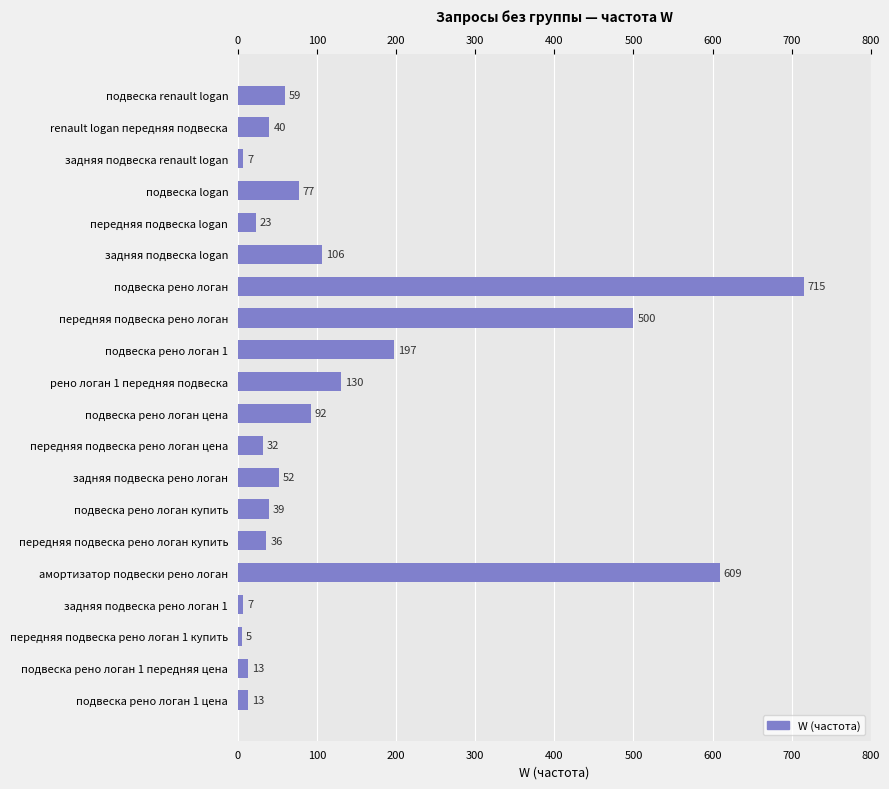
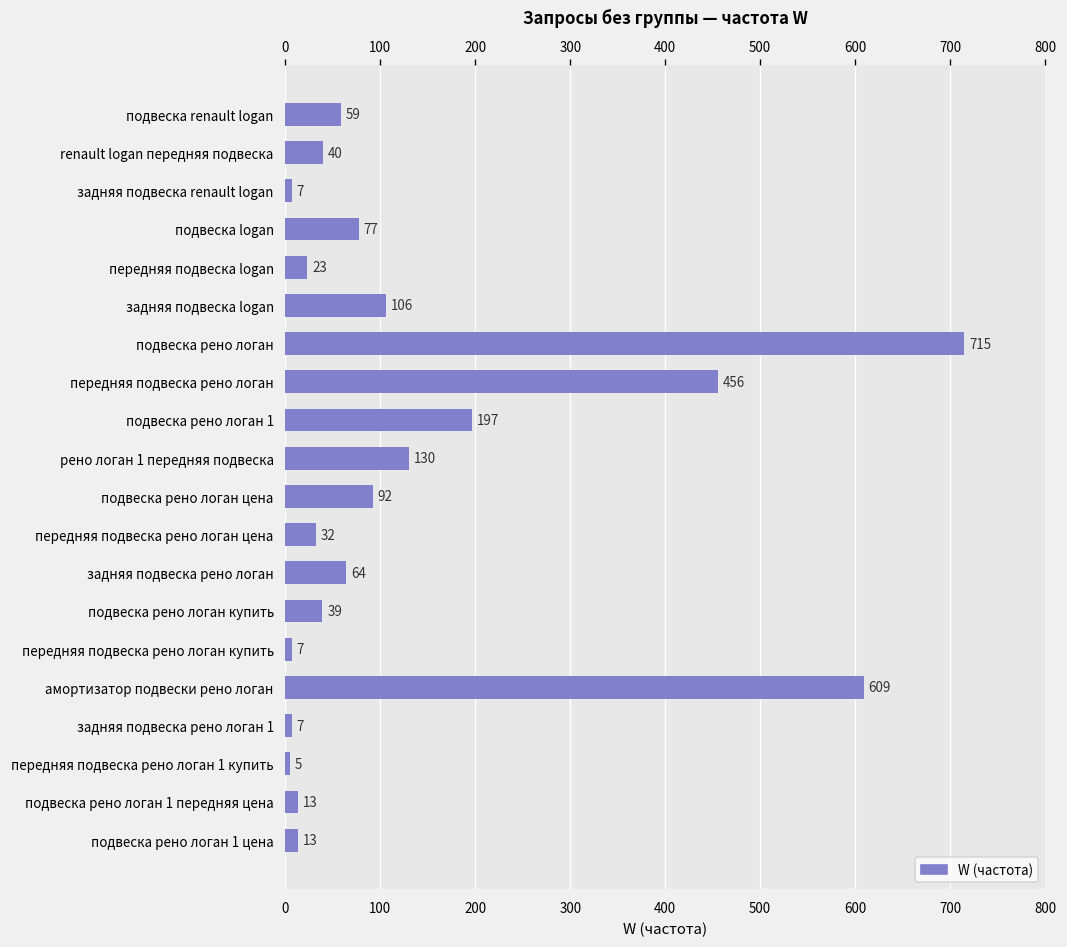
  {
    "подвеска renault logan": 59,
    "renault logan передняя подвеска": 40,
    "задняя подвеска renault logan": 7,
    "подвеска logan": 77,
    "передняя подвеска logan": 23,
    "задняя подвеска logan": 106,
    "подвеска рено логан": 715,
-   "передняя подвеска рено логан": 500,
+   "передняя подвеска рено логан": 456,
    "подвеска рено логан 1": 197,
    "рено логан 1 передняя подвеска": 130,
    "подвеска рено логан цена": 92,
    "передняя подвеска рено логан цена": 32,
-   "задняя подвеска рено логан": 52,
+   "задняя подвеска рено логан": 64,
    "подвеска рено логан купить": 39,
-   "передняя подвеска рено логан купить": 36,
+   "передняя подвеска рено логан купить": 7,
    "амортизатор подвески рено логан": 609,
    "задняя подвеска рено логан 1": 7,
    "передняя подвеска рено логан 1 купить": 5,
    "подвеска рено логан 1 передняя цена": 13,
    "подвеска рено логан 1 цена": 13
  }
